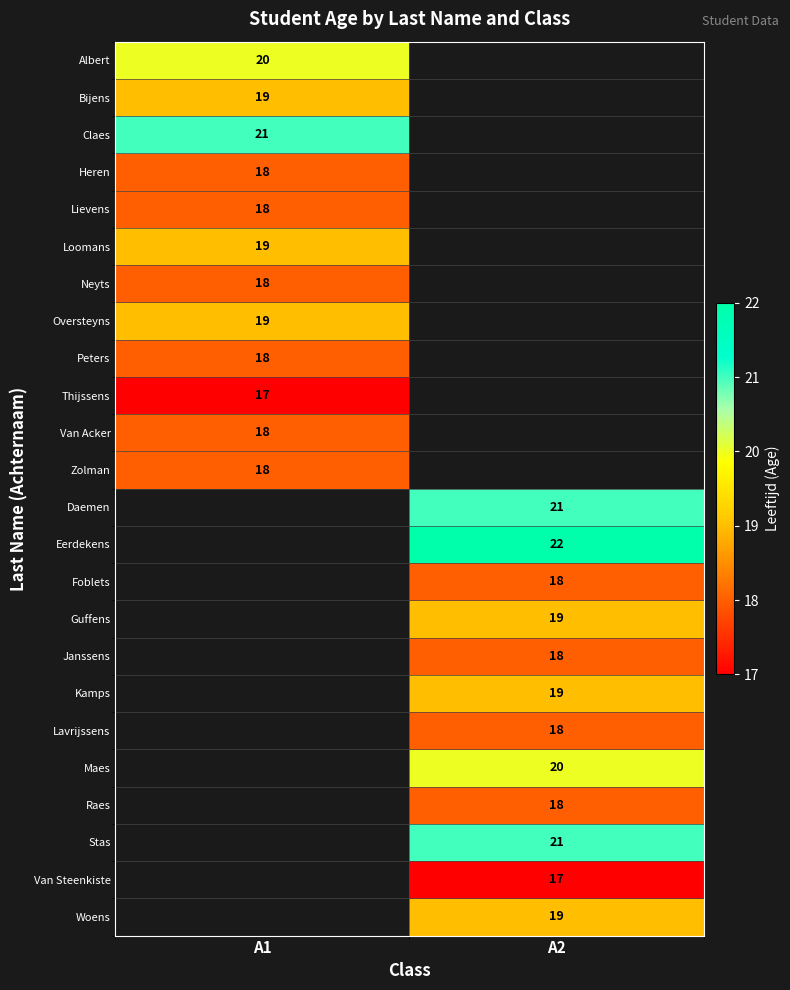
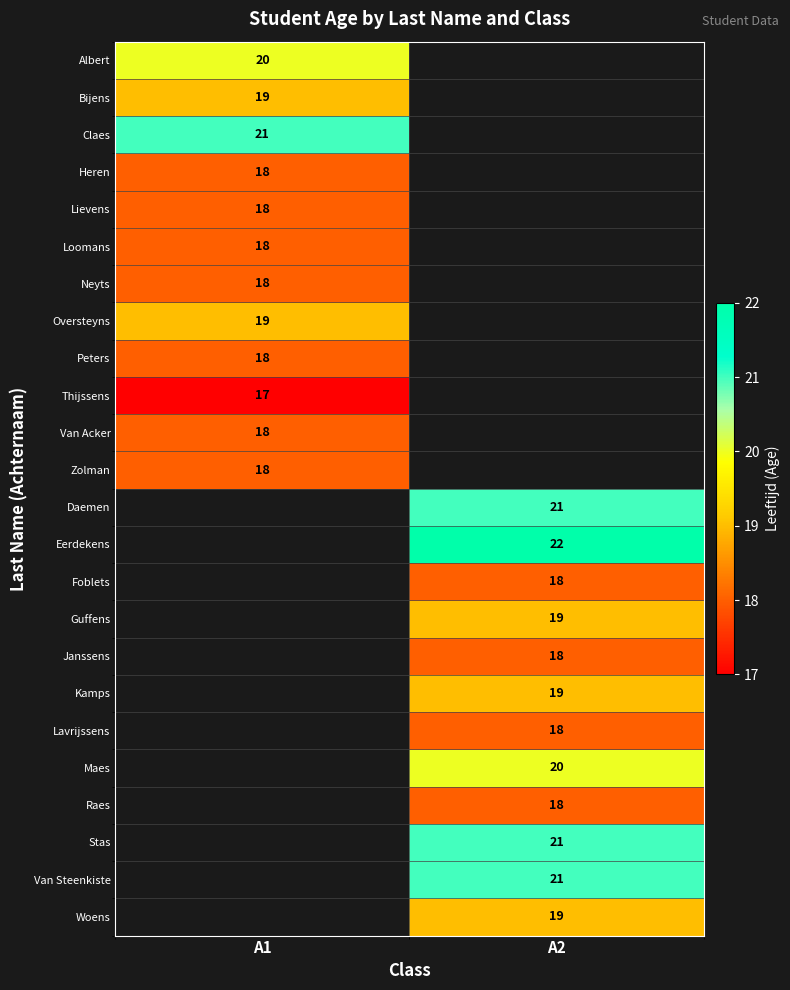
  {
    "Albert": {
      "A1": 20
    },
    "Bijens": {
      "A1": 19
    },
    "Claes": {
      "A1": 21
    },
    "Heren": {
      "A1": 18
    },
    "Lievens": {
      "A1": 18
    },
    "Loomans": {
-     "A1": 19
+     "A1": 18
    },
    "Neyts": {
      "A1": 18
    },
    "Oversteyns": {
      "A1": 19
    },
    "Peters": {
      "A1": 18
    },
    "Thijssens": {
      "A1": 17
    },
    "Van Acker": {
      "A1": 18
    },
    "Zolman": {
      "A1": 18
    },
    "Daemen": {
      "A2": 21
    },
    "Eerdekens": {
      "A2": 22
    },
    "Foblets": {
      "A2": 18
    },
    "Guffens": {
      "A2": 19
    },
    "Janssens": {
      "A2": 18
    },
    "Kamps": {
      "A2": 19
    },
    "Lavrijssens": {
      "A2": 18
    },
    "Maes": {
      "A2": 20
    },
    "Raes": {
      "A2": 18
    },
    "Stas": {
      "A2": 21
    },
    "Van Steenkiste": {
-     "A2": 17
+     "A2": 21
    },
    "Woens": {
      "A2": 19
    }
  }
